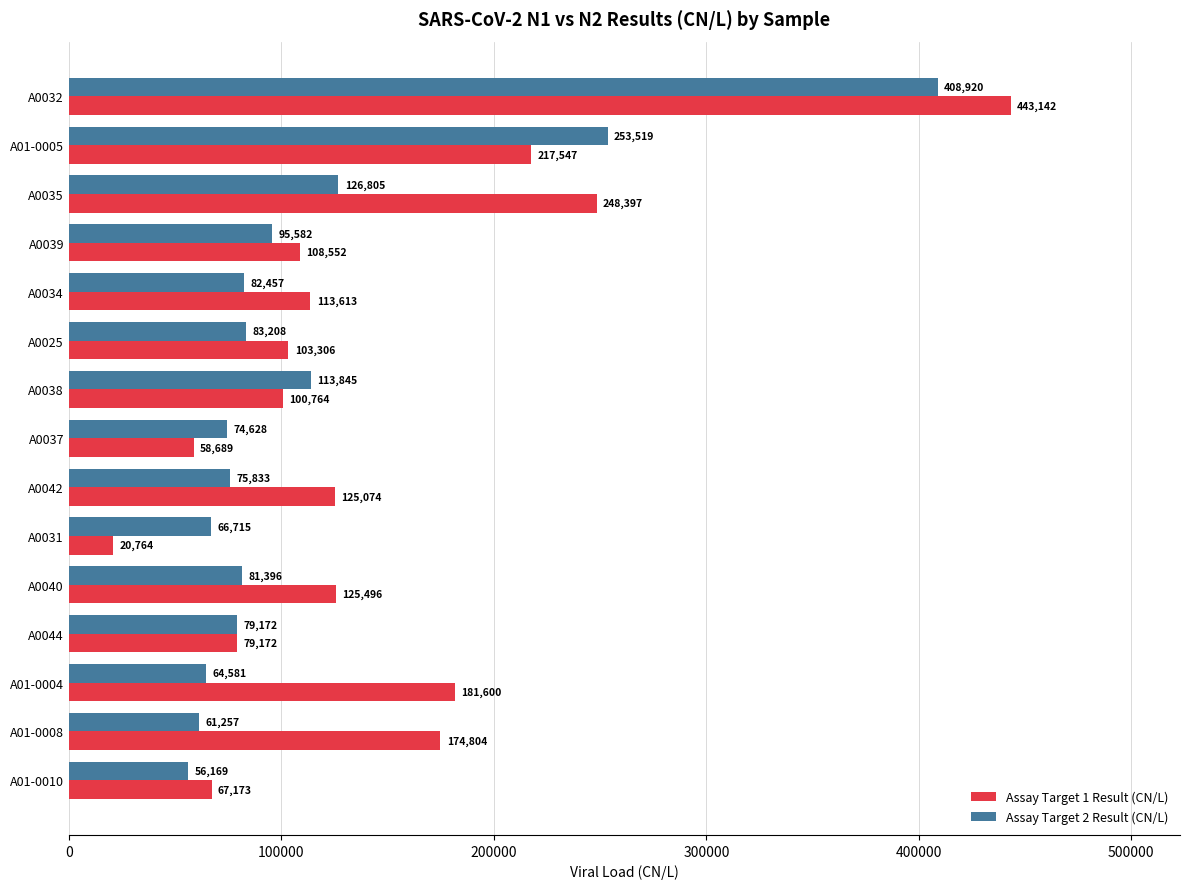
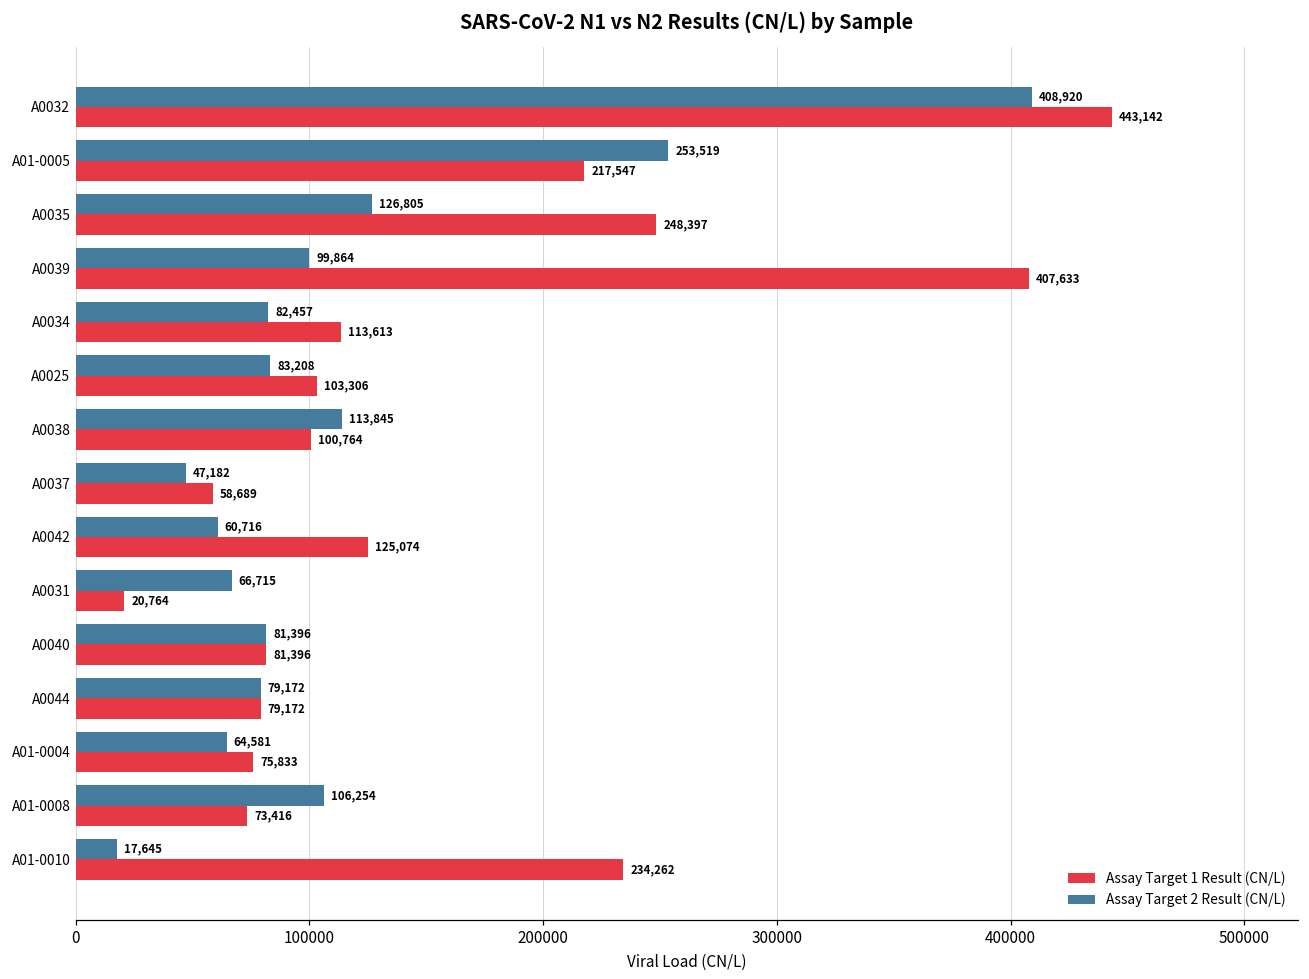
  {
    "Assay Target 1 Result (CN/L)": {
      "A0032": "443,142",
      "A01-0005": "217,547",
      "A0035": "248,397",
-     "A0039": "108,552",
+     "A0039": "407,633",
      "A0034": "113,613",
      "A0025": "103,306",
      "A0038": "100,764",
      "A0037": "58,689",
      "A0042": "125,074",
      "A0031": "20,764",
-     "A0040": "125,496",
+     "A0040": "81,396",
      "A0044": "79,172",
-     "A01-0004": "181,600",
-     "A01-0008": "174,804",
-     "A01-0010": "67,173"
+     "A01-0004": "75,833",
+     "A01-0008": "73,416",
+     "A01-0010": "234,262"
    },
    "Assay Target 2 Result (CN/L)": {
      "A0032": "408,920",
      "A01-0005": "253,519",
      "A0035": "126,805",
-     "A0039": "95,582",
+     "A0039": "99,864",
      "A0034": "82,457",
      "A0025": "83,208",
      "A0038": "113,845",
-     "A0037": "74,628",
-     "A0042": "75,833",
+     "A0037": "47,182",
+     "A0042": "60,716",
      "A0031": "66,715",
      "A0040": "81,396",
      "A0044": "79,172",
      "A01-0004": "64,581",
-     "A01-0008": "61,257",
-     "A01-0010": "56,169"
+     "A01-0008": "106,254",
+     "A01-0010": "17,645"
    }
  }
